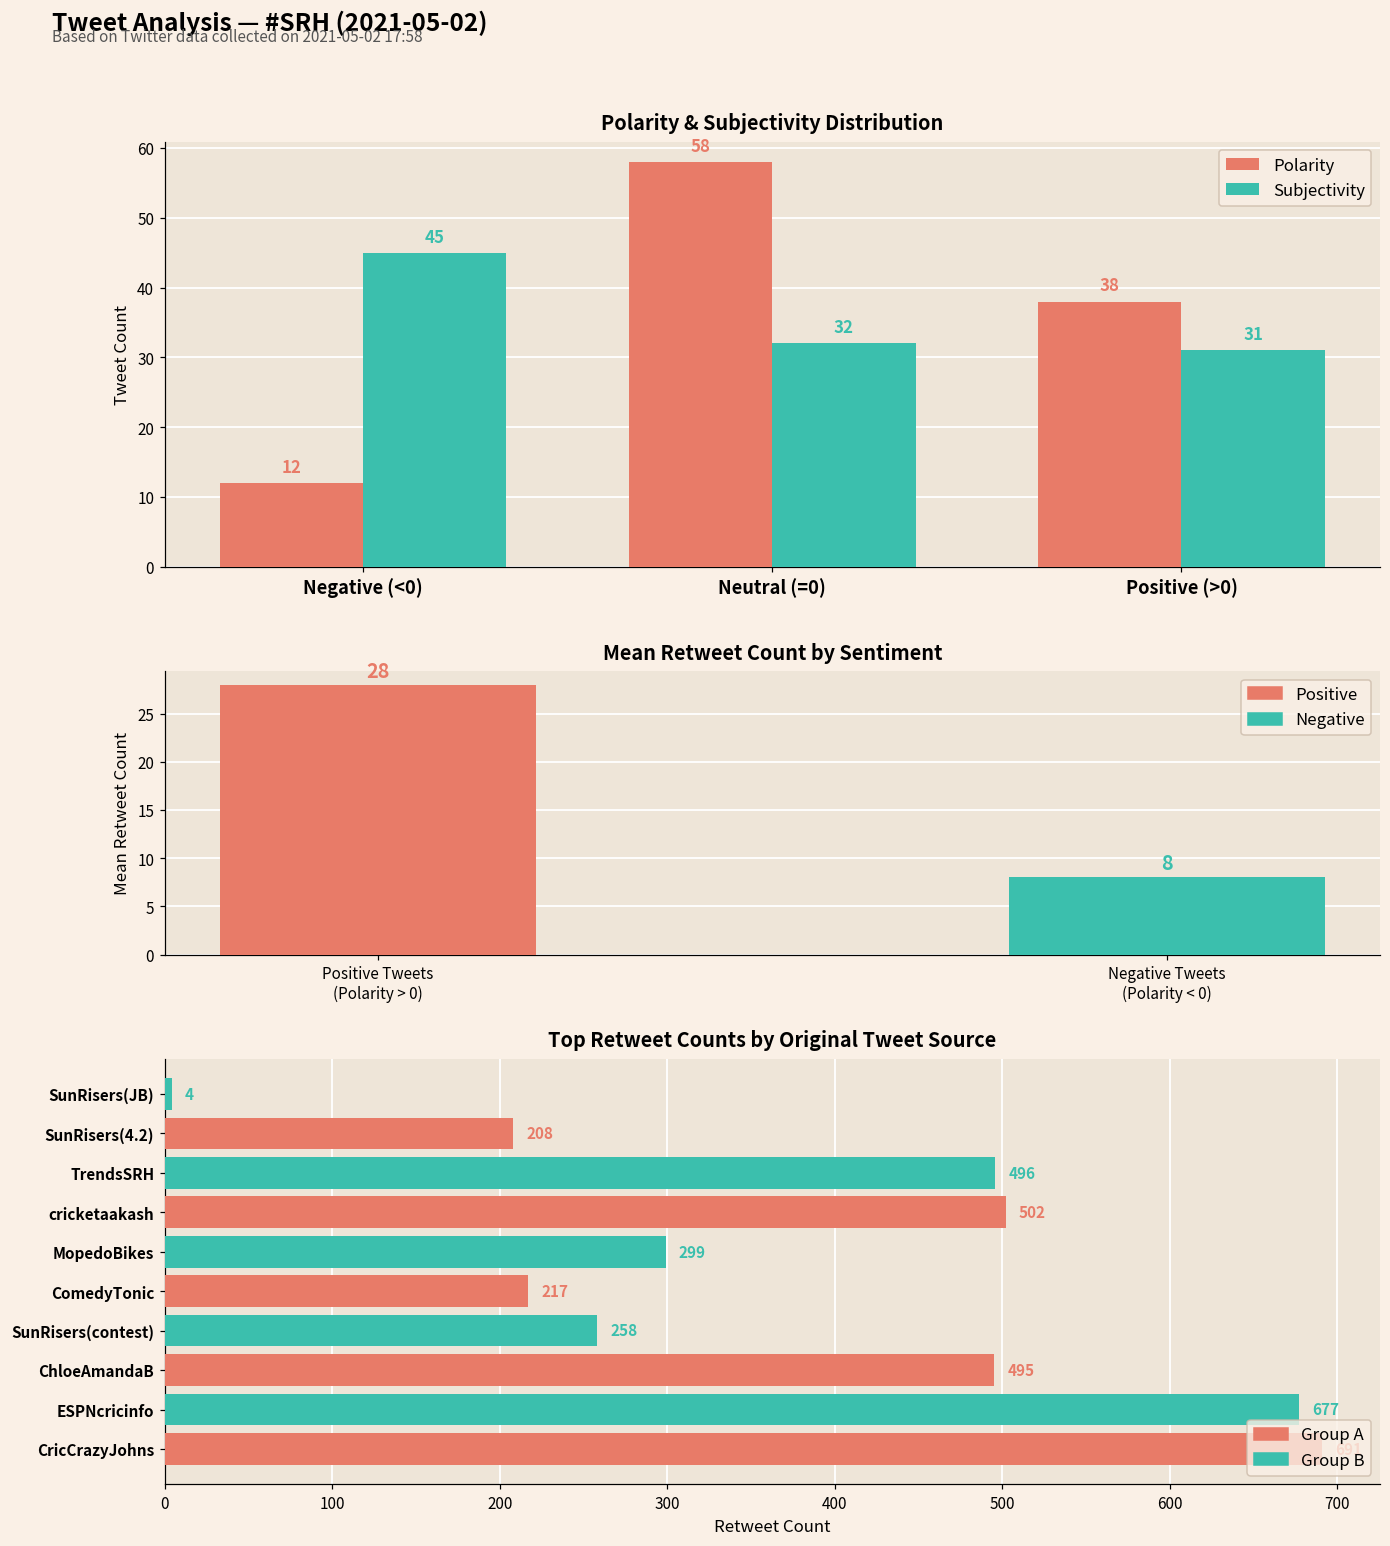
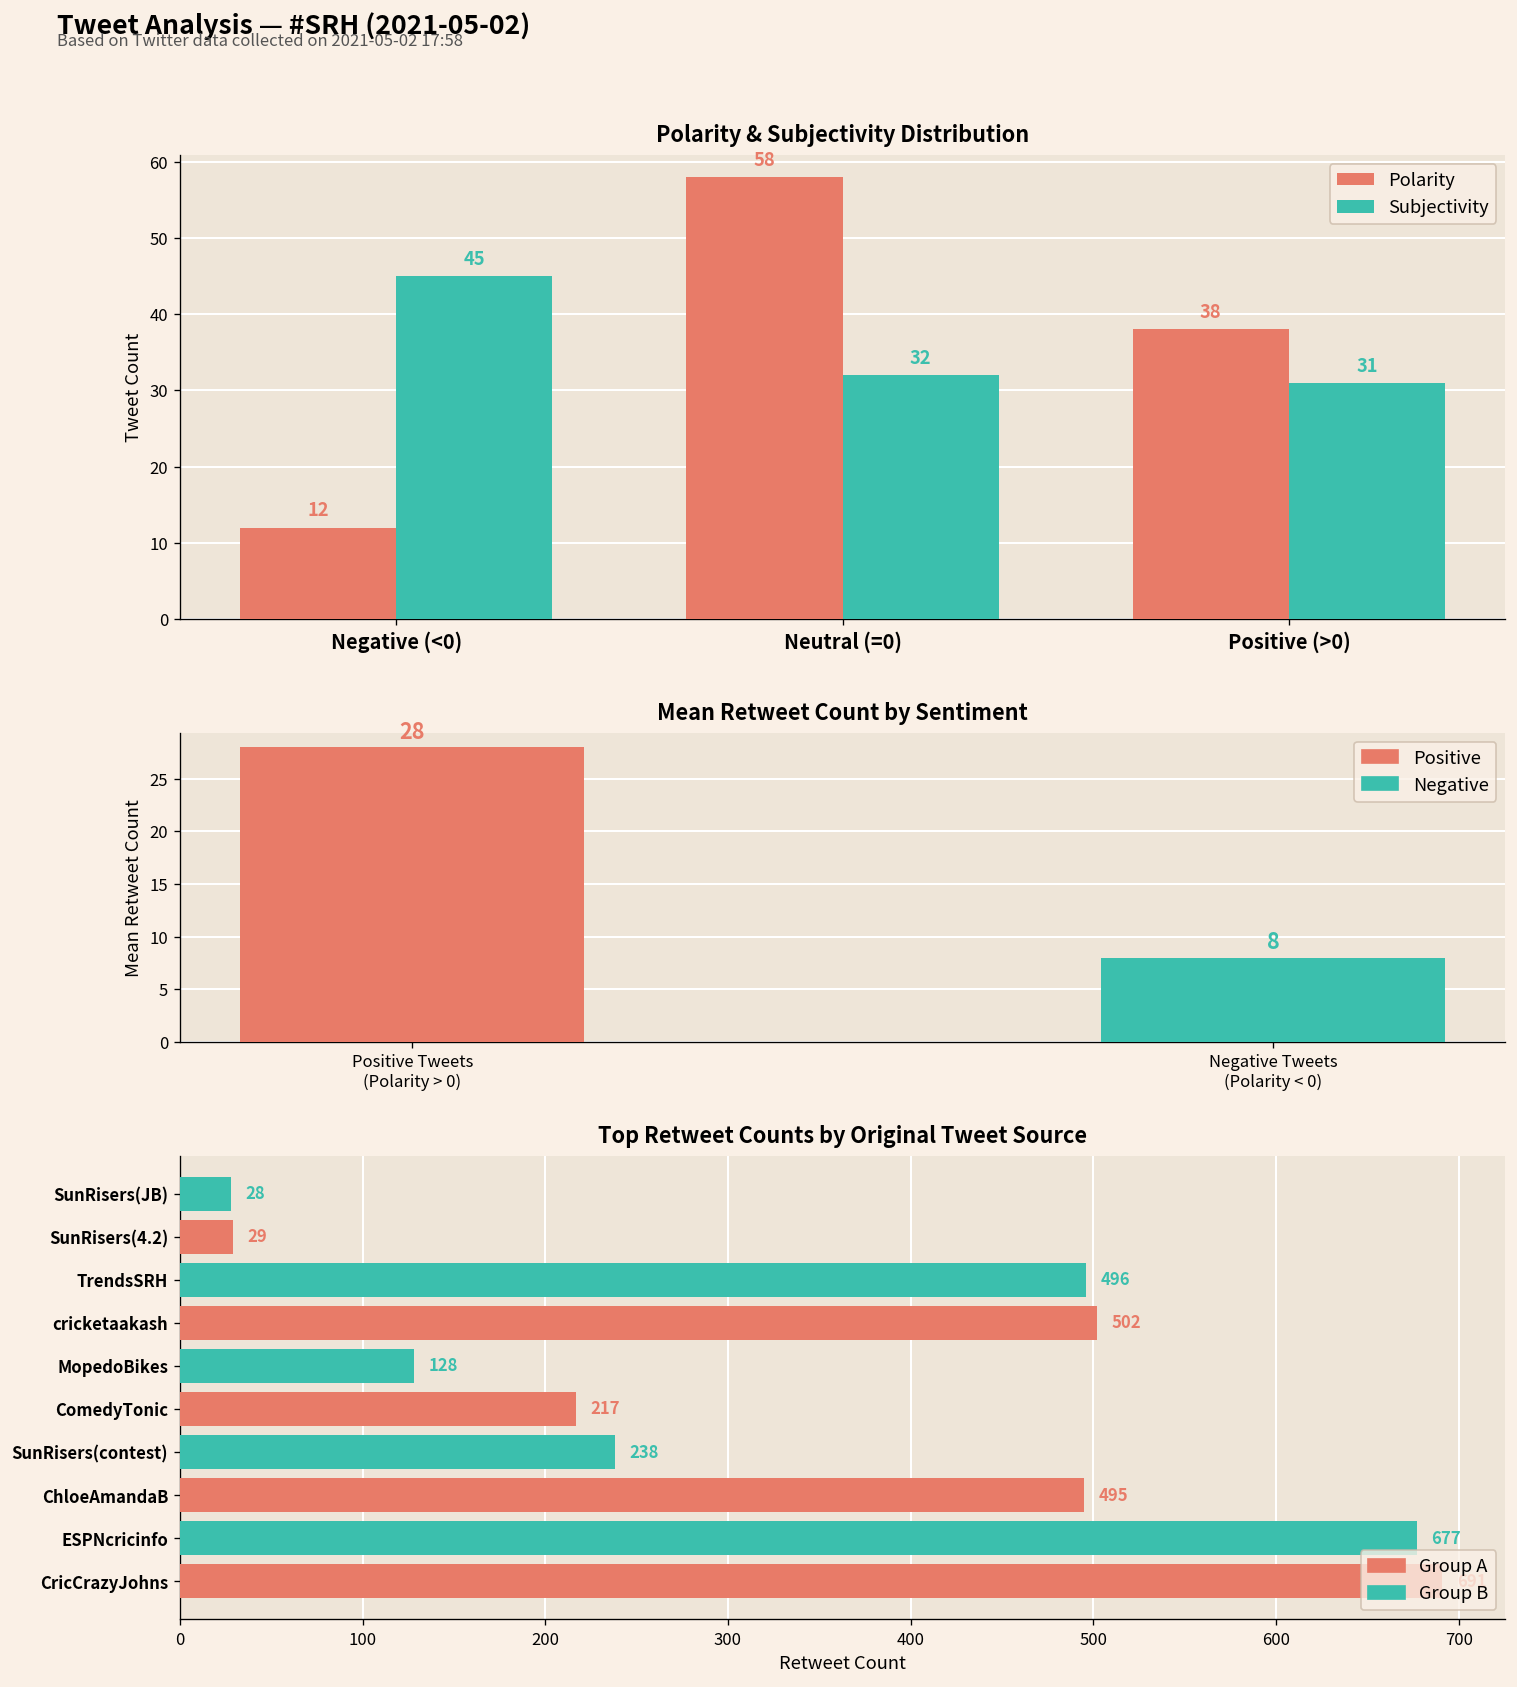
  {
    "Polarity & Subjectivity Distribution": {
      "Polarity": {
        "Negative (<0)": 12,
        "Neutral (=0)": 58,
        "Positive (>0)": 38
      },
      "Subjectivity": {
        "Negative (<0)": 45,
        "Neutral (=0)": 32,
        "Positive (>0)": 31
      }
    },
    "Mean Retweet Count by Sentiment": {
      "Positive Tweets (Polarity > 0)": 28,
      "Negative Tweets (Polarity < 0)": 8
    },
    "Top Retweet Counts by Original Tweet Source": {
-     "SunRisers(JB)": 4,
-     "SunRisers(4.2)": 208,
+     "SunRisers(JB)": 28,
+     "SunRisers(4.2)": 29,
      "TrendsSRH": 496,
      "cricketaakash": 502,
-     "MopedoBikes": 299,
+     "MopedoBikes": 128,
      "ComedyTonic": 217,
-     "SunRisers(contest)": 258,
+     "SunRisers(contest)": 238,
      "ChloeAmandaB": 495
    }
  }
